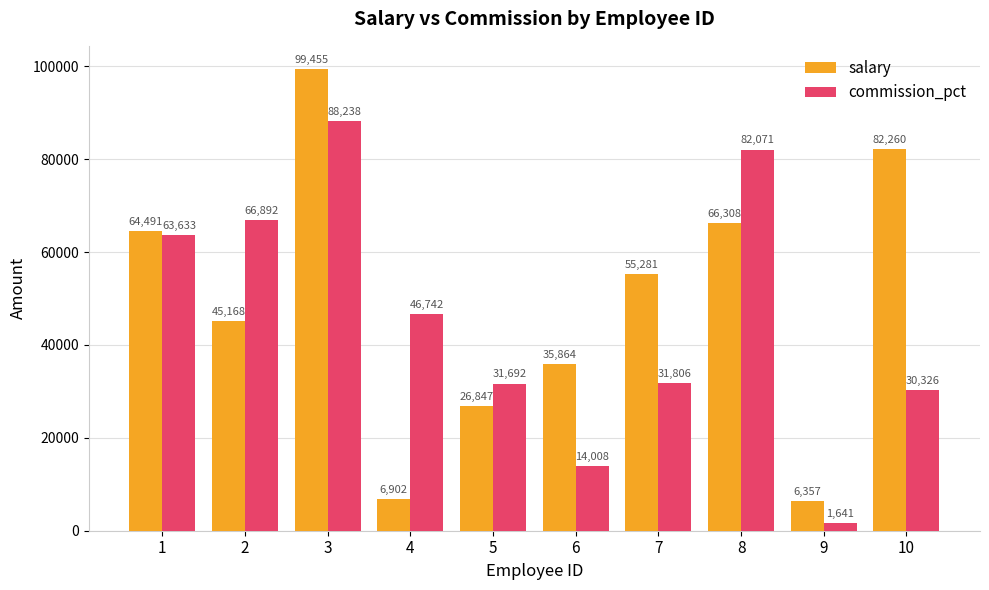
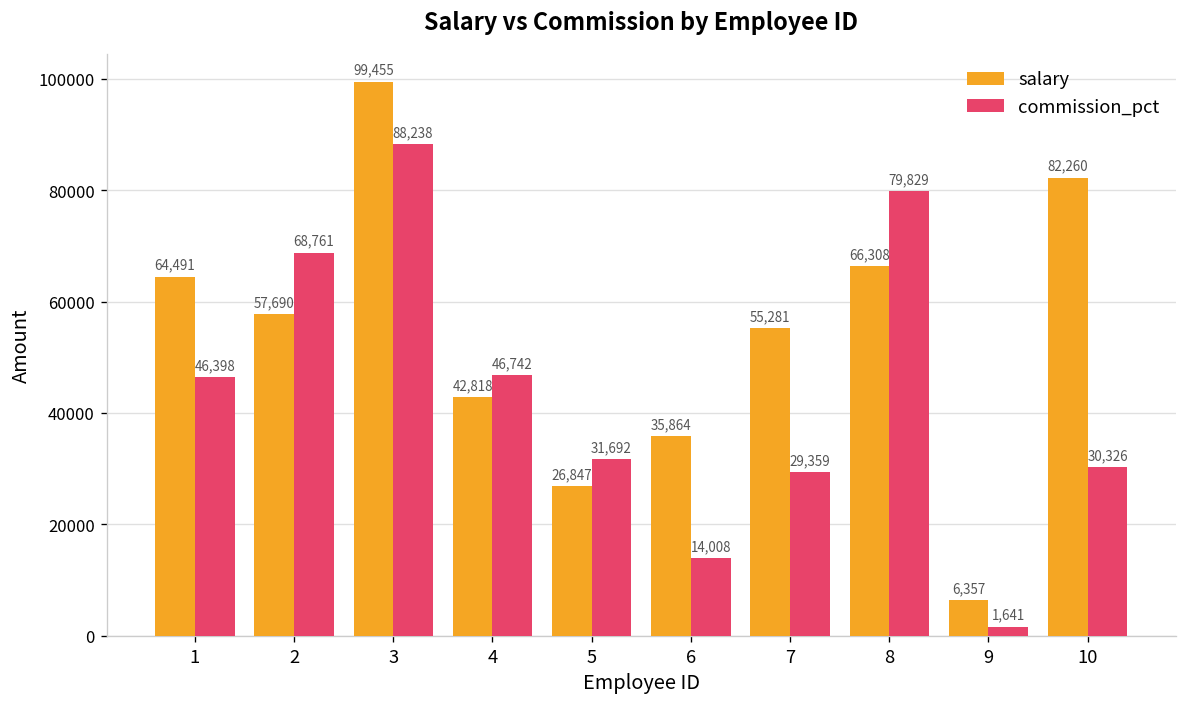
  {
    "salary": {
      "1": "64,491",
-     "2": "45,168",
+     "2": "57,690",
      "3": "99,455",
-     "4": "6,902",
+     "4": "42,818",
      "5": "26,847",
      "6": "35,864",
      "7": "55,281",
      "8": "66,308",
      "9": "6,357",
      "10": "82,260"
    },
    "commission_pct": {
-     "1": "63,633",
-     "2": "66,892",
+     "1": "46,398",
+     "2": "68,761",
      "3": "88,238",
      "4": "46,742",
      "5": "31,692",
      "6": "14,008",
-     "7": "31,806",
-     "8": "82,071",
+     "7": "29,359",
+     "8": "79,829",
      "9": "1,641",
      "10": "30,326"
    }
  }
